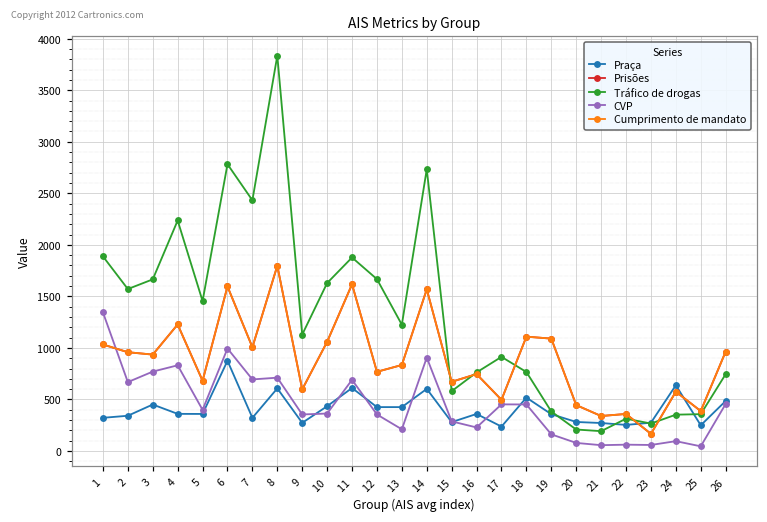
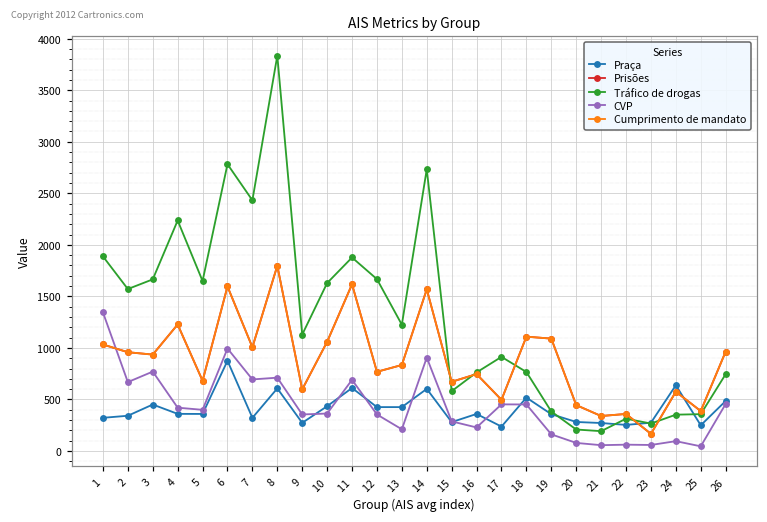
  {
    "Praça": {
      "1": 300,
      "2": 300,
      "3": 500,
      "4": 400,
      "5": 400,
      "6": 900,
      "7": 300,
      "8": 600,
      "9": 300,
      "10": 400,
      "11": 600,
      "12": 400,
      "13": 400,
      "14": 600,
      "16": 400,
      "17": 200,
      "18": 500,
      "20": 300,
      "21": 300,
      "22": 300,
      "24": 600,
      "25": 200,
      "26": 500
    },
    "Cumprimento de mandato": {
      "1": 1000,
      "2": 1000,
      "3": 900,
      "4": 1200,
      "5": 700,
      "6": 1600,
      "7": 1000,
      "8": 1800,
      "9": 600,
      "10": 1100,
      "11": 1600,
      "12": 800,
      "13": 800,
      "14": 1600,
      "15": 700,
      "17": 500,
      "18": 1100,
      "19": 1100,
      "20": 400,
      "21": 300,
      "22": 400,
      "23": 200,
      "24": 600,
      "25": 400,
      "26": 1000
    },
    "Tráfico de drogas": {
      "1": 1900,
      "2": 1600,
      "3": 1700,
      "4": 2200,
-     "5": 1500,
+     "5": 1600,
      "6": 2800,
      "7": 2400,
      "8": 3800,
      "9": 1100,
      "10": 1600,
      "11": 1900,
      "12": 1700,
      "13": 1200,
      "14": 2700,
      "15": 600,
      "17": 900,
      "18": 800,
      "20": 200,
      "21": 200,
      "22": 300,
      "24": 400,
      "25": 400,
      "26": 700
    },
    "CVP": {
      "1": 1300,
      "2": 700,
      "3": 800,
-     "4": 800,
+     "4": 400,
      "5": 400,
      "6": 1000,
      "7": 700,
      "8": 700,
      "9": 400,
      "10": 400,
      "11": 700,
      "12": 400,
      "13": 200,
      "14": 900,
      "16": 200,
      "17": 500,
      "18": 500,
      "19": 200,
      "20": 100,
      "21": 100,
      "22": 100,
      "23": 100,
      "24": 100,
      "25": 0,
      "26": 500
    }
  }
